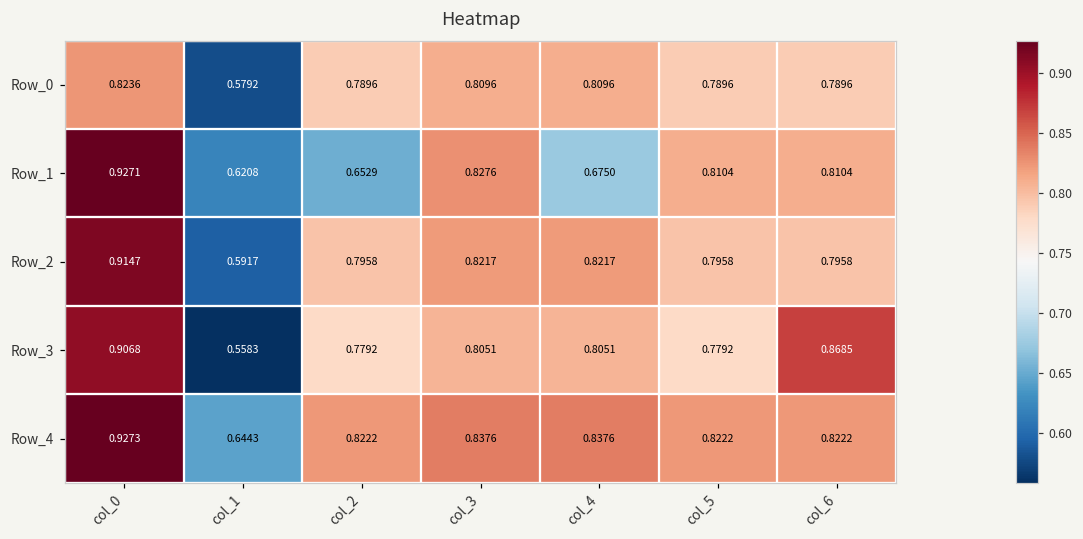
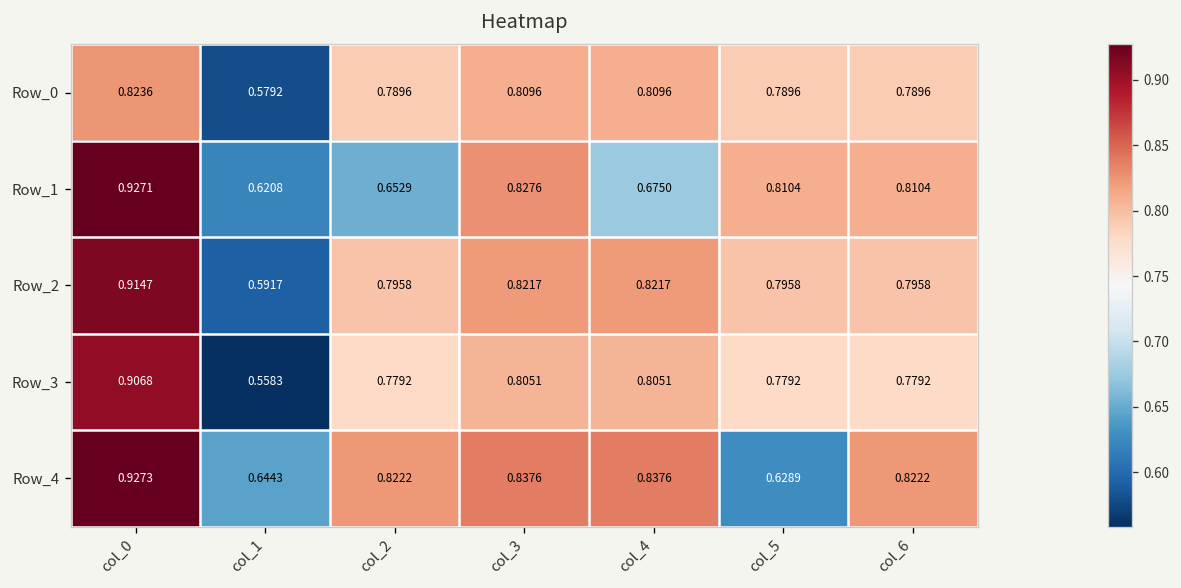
  {
    "Row_0": {
      "col_0": 0.8236,
      "col_1": 0.5792,
      "col_2": 0.7896,
      "col_3": 0.8096,
      "col_4": 0.8096,
      "col_5": 0.7896,
      "col_6": 0.7896
    },
    "Row_1": {
      "col_0": 0.9271,
      "col_1": 0.6208,
      "col_2": 0.6529,
      "col_3": 0.8276,
      "col_4": 0.6750,
      "col_5": 0.8104,
      "col_6": 0.8104
    },
    "Row_2": {
      "col_0": 0.9147,
      "col_1": 0.5917,
      "col_2": 0.7958,
      "col_3": 0.8217,
      "col_4": 0.8217,
      "col_5": 0.7958,
      "col_6": 0.7958
    },
    "Row_3": {
      "col_0": 0.9068,
      "col_1": 0.5583,
      "col_2": 0.7792,
      "col_3": 0.8051,
      "col_4": 0.8051,
      "col_5": 0.7792,
-     "col_6": 0.8685
+     "col_6": 0.7792
    },
    "Row_4": {
      "col_0": 0.9273,
      "col_1": 0.6443,
      "col_2": 0.8222,
      "col_3": 0.8376,
      "col_4": 0.8376,
-     "col_5": 0.8222,
+     "col_5": 0.6289,
      "col_6": 0.8222
    }
  }
